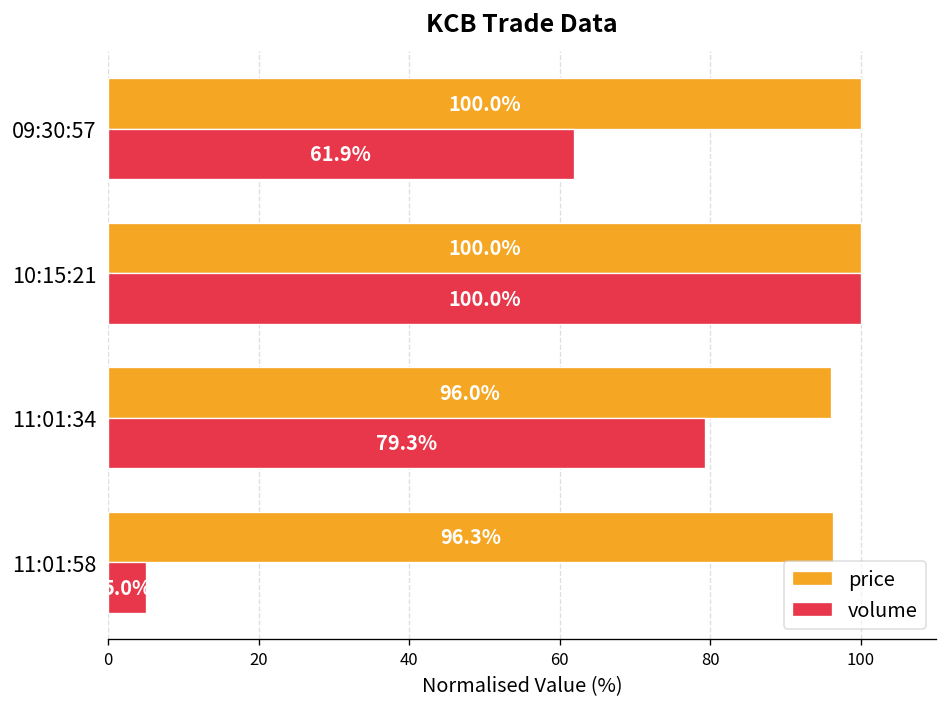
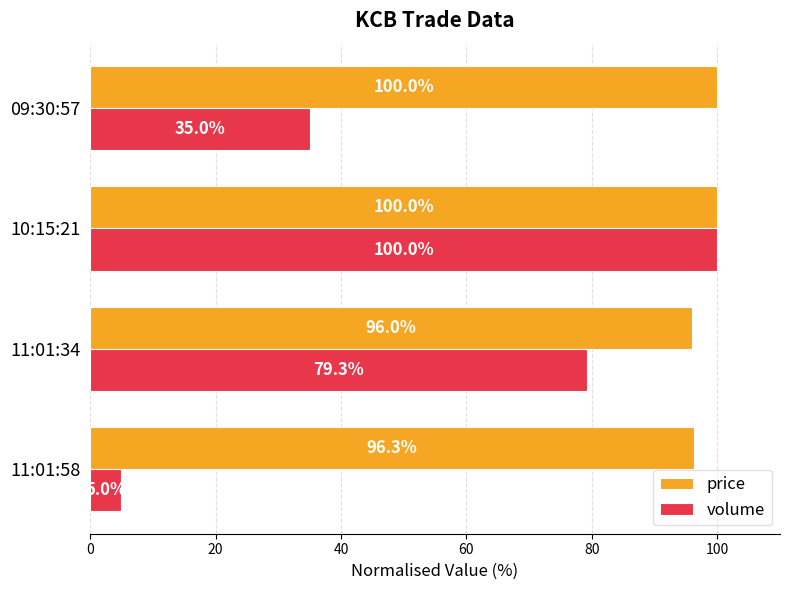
  {
    "price": {
      "09:30:57": "100.0%",
      "10:15:21": "100.0%",
      "11:01:34": "96.0%",
      "11:01:58": "96.3%"
    },
    "volume": {
-     "09:30:57": "61.9%",
+     "09:30:57": "35.0%",
      "10:15:21": "100.0%",
      "11:01:34": "79.3%",
      "11:01:58": "5.0%"
    }
  }
